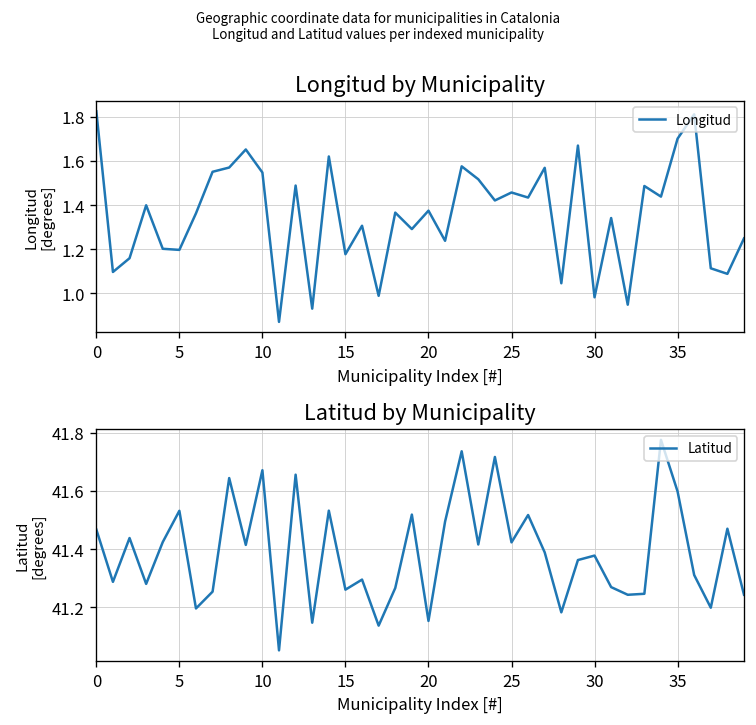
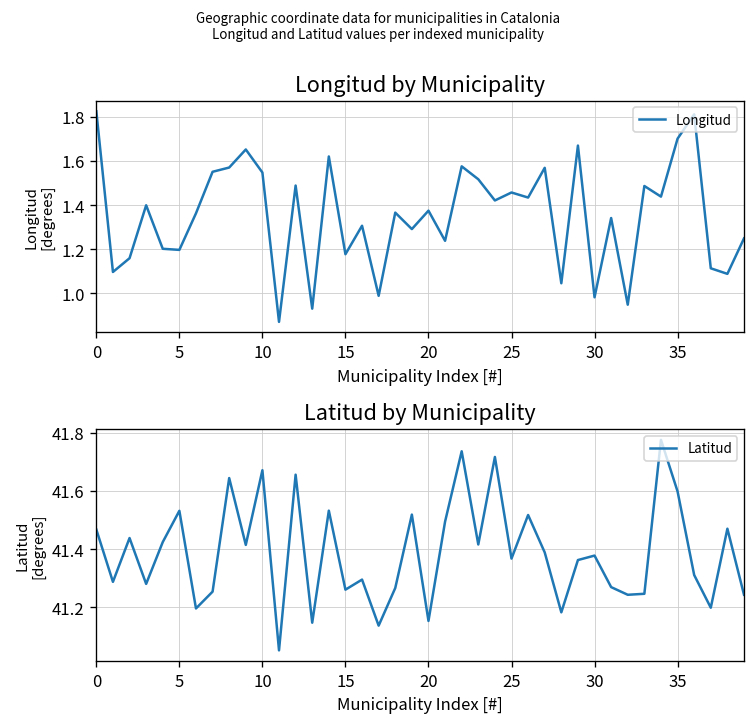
  {
    "Longitud by Municipality": {
      "0": 1.82,
      "5": 1.20,
      "10": 1.55,
      "15": 1.18,
      "20": 1.37,
      "25": 1.46,
      "30": 0.98,
      "35": 1.70
    },
    "Latitud by Municipality": {
      "0": 41.47,
      "5": 41.53,
      "10": 41.67,
      "15": 41.26,
      "20": 41.15,
-     "25": 41.42,
+     "25": 41.37,
      "30": 41.38,
      "35": 41.60
    }
  }
